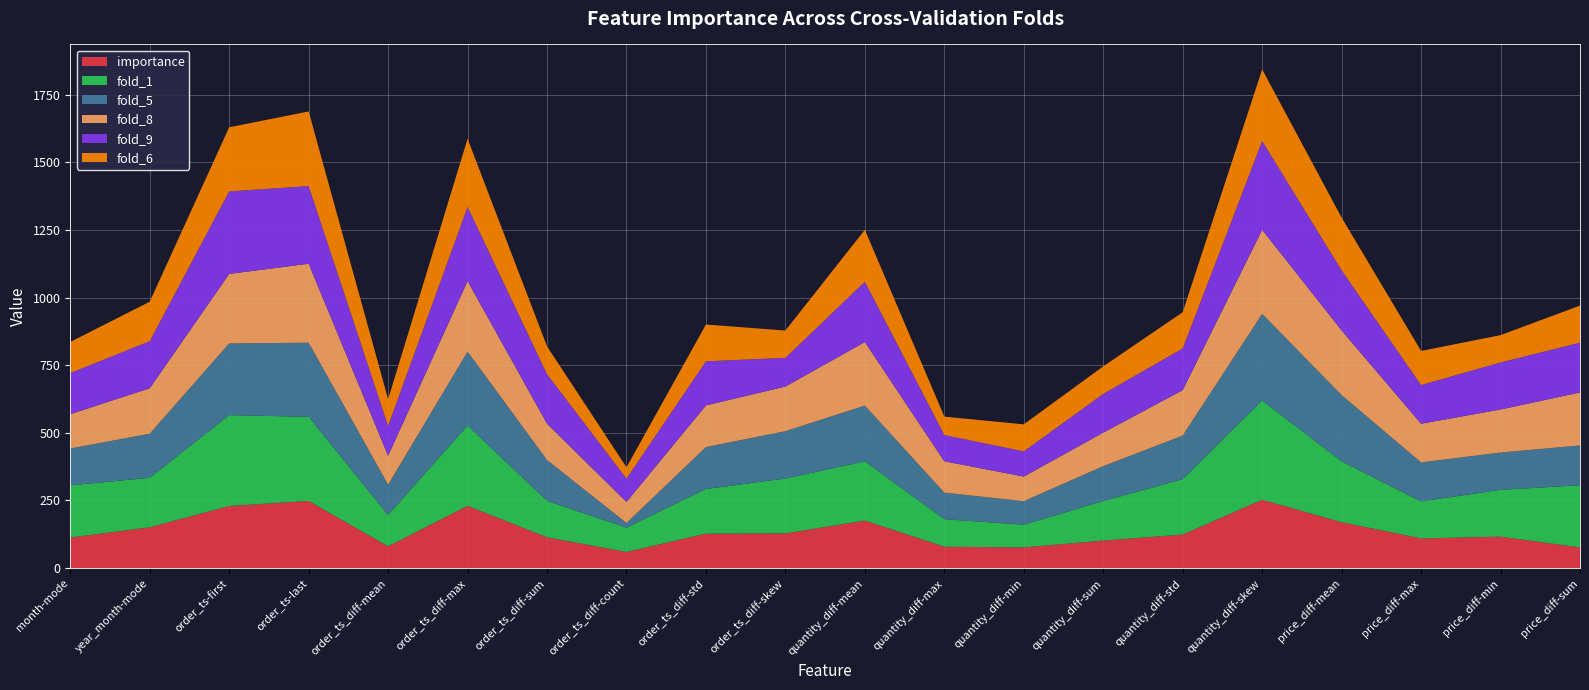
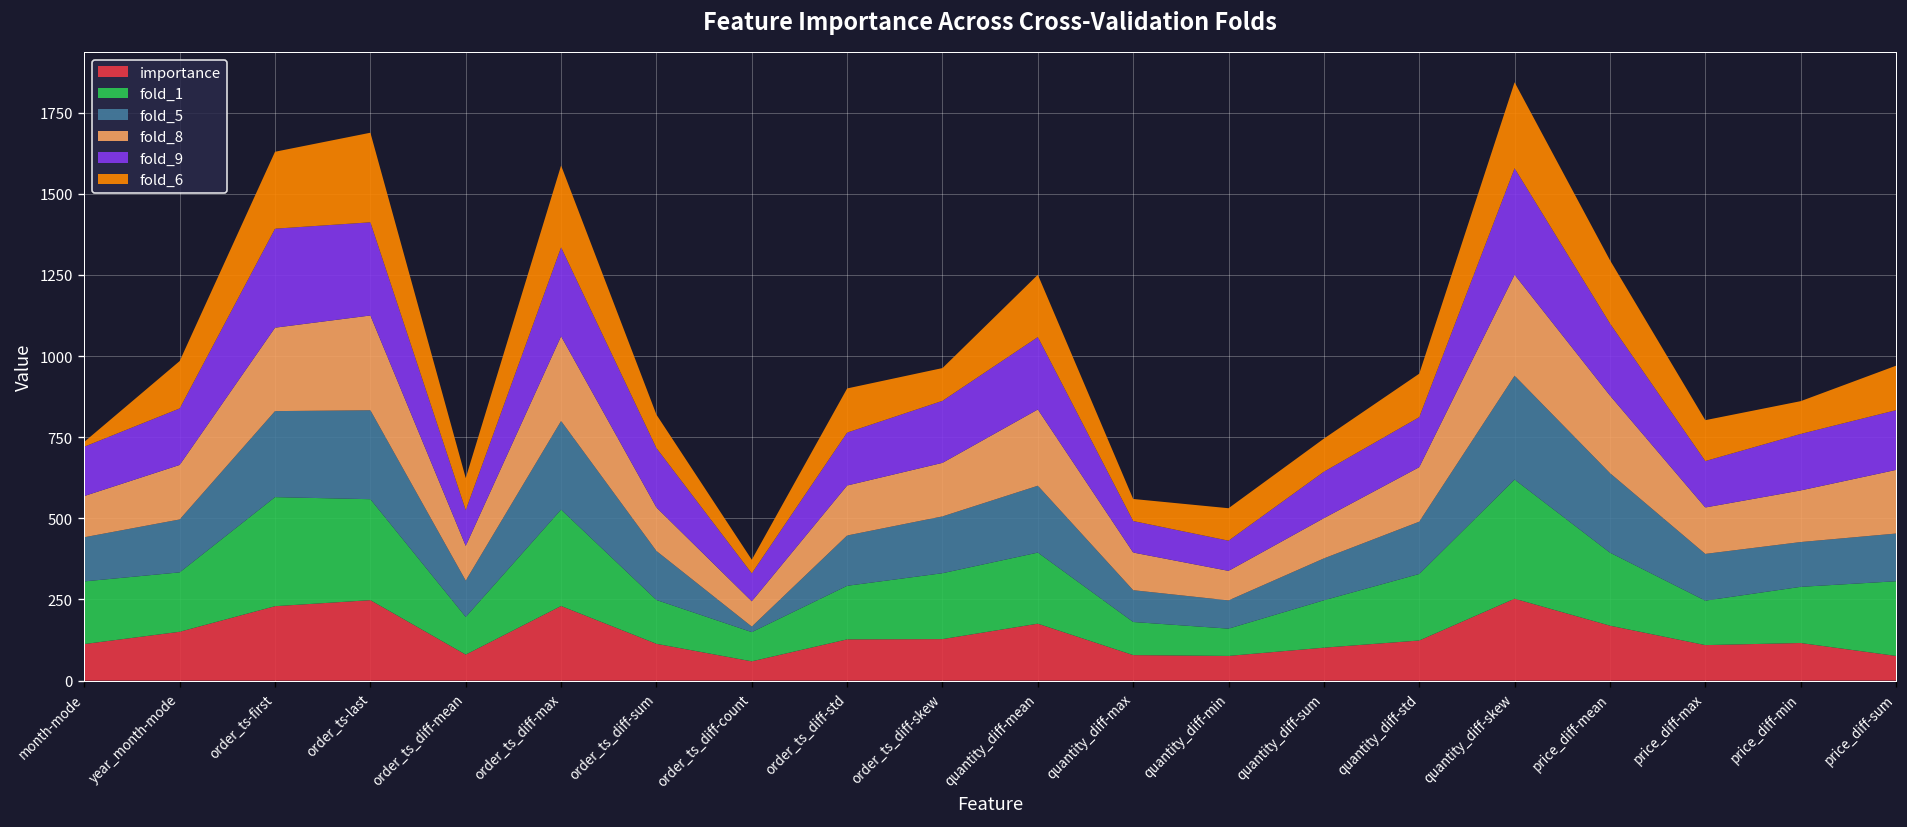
  {
    "importance": {
      "month-mode": 110,
      "year_month-mode": 150,
      "order_ts-first": 230,
      "order_ts-last": 250,
      "order_ts_diff-mean": 80,
      "order_ts_diff-max": 230,
      "order_ts_diff-sum": 110,
      "order_ts_diff-count": 60,
      "order_ts_diff-std": 130,
      "order_ts_diff-skew": 130,
      "quantity_diff-mean": 180,
      "quantity_diff-max": 80,
      "quantity_diff-min": 80,
      "quantity_diff-sum": 100,
      "quantity_diff-std": 120,
      "quantity_diff-skew": 250,
      "price_diff-mean": 170,
      "price_diff-max": 110,
      "price_diff-min": 120,
      "price_diff-sum": 80
    },
    "fold_1": {
      "month-mode": 190,
      "year_month-mode": 180,
      "order_ts-first": 340,
      "order_ts-last": 310,
      "order_ts_diff-mean": 120,
      "order_ts_diff-max": 300,
      "order_ts_diff-sum": 140,
      "order_ts_diff-count": 90,
      "order_ts_diff-std": 170,
      "order_ts_diff-skew": 200,
      "quantity_diff-mean": 220,
      "quantity_diff-max": 100,
      "quantity_diff-min": 80,
      "quantity_diff-sum": 150,
      "quantity_diff-std": 210,
      "quantity_diff-skew": 370,
      "price_diff-mean": 220,
      "price_diff-max": 140,
      "price_diff-min": 170,
      "price_diff-sum": 230
    },
    "fold_5": {
      "month-mode": 140,
      "year_month-mode": 160,
      "order_ts-first": 270,
      "order_ts-last": 270,
      "order_ts_diff-mean": 110,
      "order_ts_diff-max": 270,
      "order_ts_diff-sum": 150,
      "order_ts_diff-count": 20,
      "order_ts_diff-std": 160,
      "order_ts_diff-skew": 180,
      "quantity_diff-mean": 210,
      "quantity_diff-max": 100,
      "quantity_diff-min": 90,
      "quantity_diff-sum": 130,
      "quantity_diff-std": 160,
      "quantity_diff-skew": 320,
      "price_diff-mean": 250,
      "price_diff-max": 140,
      "price_diff-min": 140,
      "price_diff-sum": 150
    },
    "fold_8": {
      "month-mode": 130,
      "year_month-mode": 170,
      "order_ts-first": 260,
      "order_ts-last": 290,
      "order_ts_diff-mean": 110,
      "order_ts_diff-max": 260,
      "order_ts_diff-sum": 130,
      "order_ts_diff-count": 80,
      "order_ts_diff-std": 150,
      "order_ts_diff-skew": 170,
      "quantity_diff-mean": 240,
      "quantity_diff-max": 120,
      "quantity_diff-min": 90,
      "quantity_diff-sum": 120,
      "quantity_diff-std": 170,
      "quantity_diff-skew": 310,
      "price_diff-mean": 240,
      "price_diff-max": 140,
      "price_diff-min": 160,
      "price_diff-sum": 200
    },
    "fold_9": {
      "month-mode": 150,
      "year_month-mode": 170,
      "order_ts-first": 310,
      "order_ts-last": 290,
      "order_ts_diff-mean": 110,
      "order_ts_diff-max": 270,
      "order_ts_diff-sum": 180,
      "order_ts_diff-count": 90,
      "order_ts_diff-std": 160,
-     "order_ts_diff-skew": 110,
+     "order_ts_diff-skew": 190,
      "quantity_diff-mean": 220,
      "quantity_diff-max": 100,
      "quantity_diff-min": 90,
      "quantity_diff-sum": 140,
      "quantity_diff-std": 150,
      "quantity_diff-skew": 330,
      "price_diff-mean": 220,
      "price_diff-max": 140,
      "price_diff-min": 170,
      "price_diff-sum": 180
    },
    "fold_6": {
-     "month-mode": 120,
+     "month-mode": 20,
      "year_month-mode": 150,
      "order_ts-first": 240,
      "order_ts-last": 280,
      "order_ts_diff-mean": 100,
      "order_ts_diff-max": 250,
      "order_ts_diff-sum": 100,
      "order_ts_diff-count": 40,
      "order_ts_diff-std": 140,
      "order_ts_diff-skew": 100,
      "quantity_diff-mean": 190,
      "quantity_diff-max": 70,
      "quantity_diff-min": 100,
      "quantity_diff-sum": 100,
      "quantity_diff-std": 130,
      "quantity_diff-skew": 270,
      "price_diff-mean": 200,
      "price_diff-max": 130,
      "price_diff-min": 100,
      "price_diff-sum": 140
    }
  }
